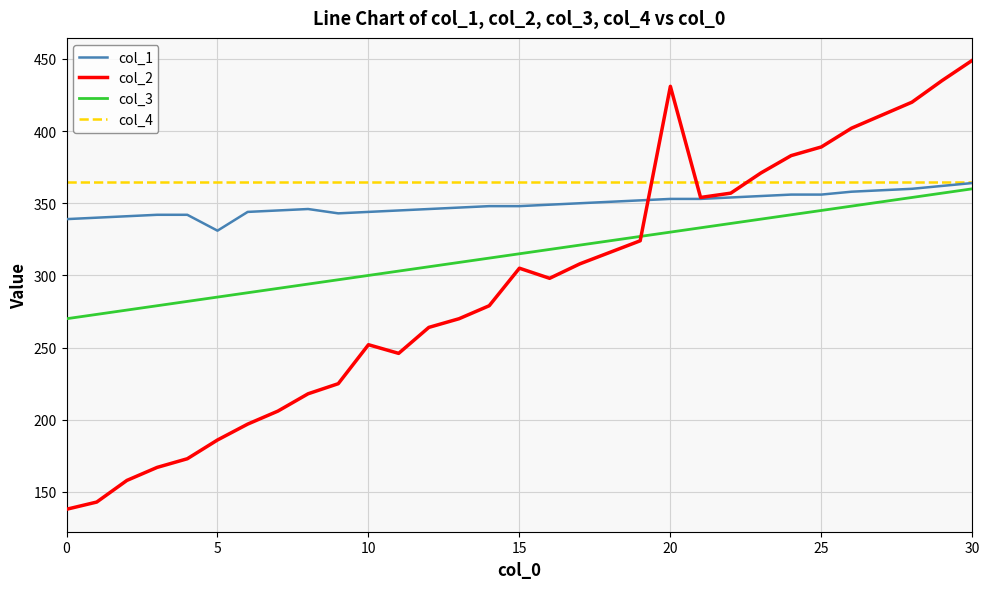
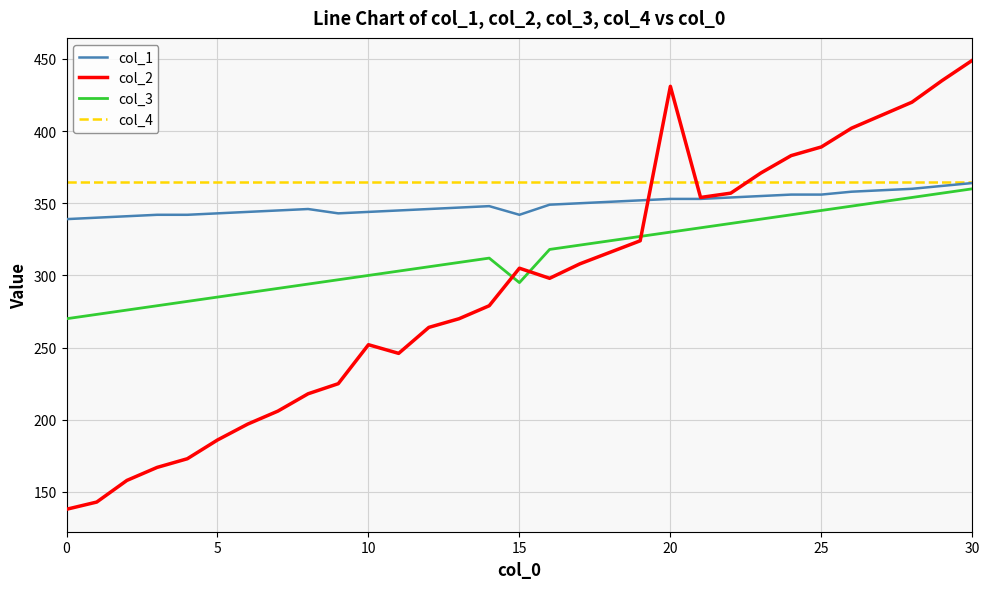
  {
    "col_1": {
      "0": 339,
-     "5": 331,
+     "5": 343,
      "10": 344,
-     "15": 348,
+     "15": 342,
      "20": 353,
      "25": 356
    },
    "col_2": {
      "0": 138,
      "5": 186,
      "10": 252,
      "15": 305,
      "20": 431,
      "25": 389,
      "30": 449
    },
    "col_3": {
      "0": 270,
      "5": 285,
      "10": 300,
-     "15": 315,
+     "15": 295,
      "20": 330,
      "25": 345,
      "30": 360
    },
    "col_4": {
      "0": 365,
      "5": 365,
      "10": 365,
      "15": 365,
      "20": 365,
      "25": 365
    }
  }
